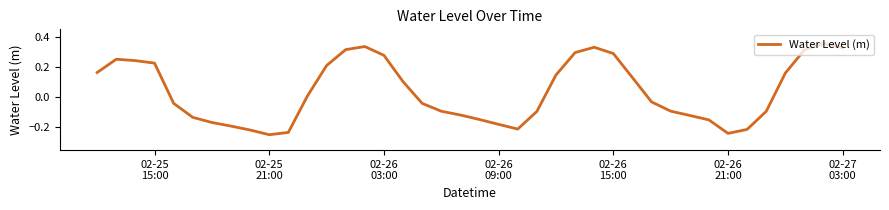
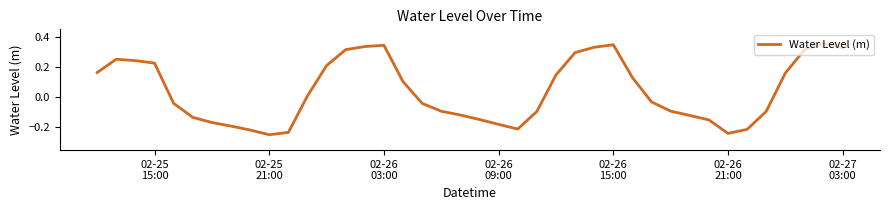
  {
    "02-25 15:00": 0.23,
    "02-25 21:00": -0.25,
-   "02-26 03:00": 0.28,
+   "02-26 03:00": 0.34,
    "02-26 09:00": -0.18,
-   "02-26 15:00": 0.29,
+   "02-26 15:00": 0.35,
    "02-26 21:00": -0.24
  }
